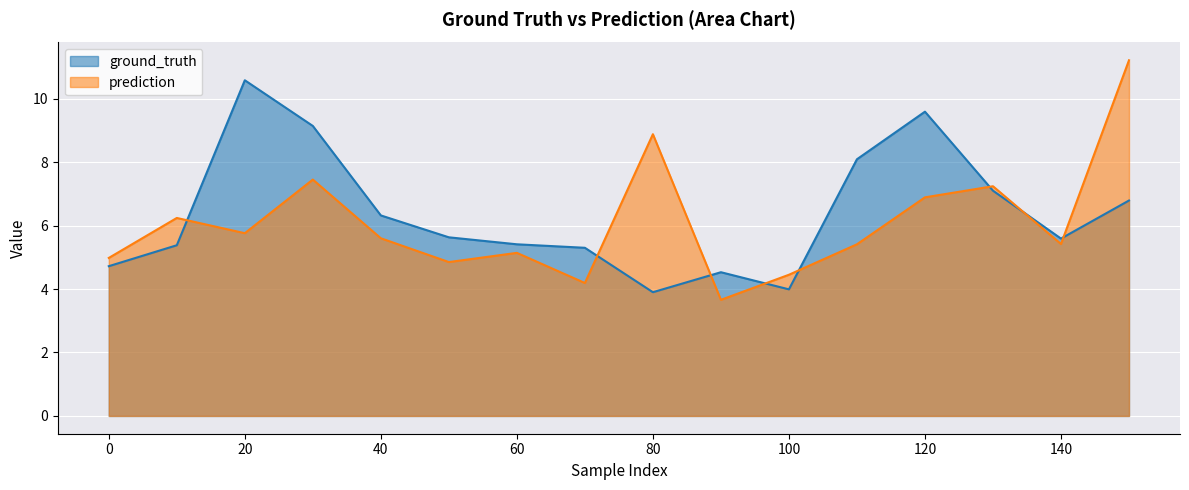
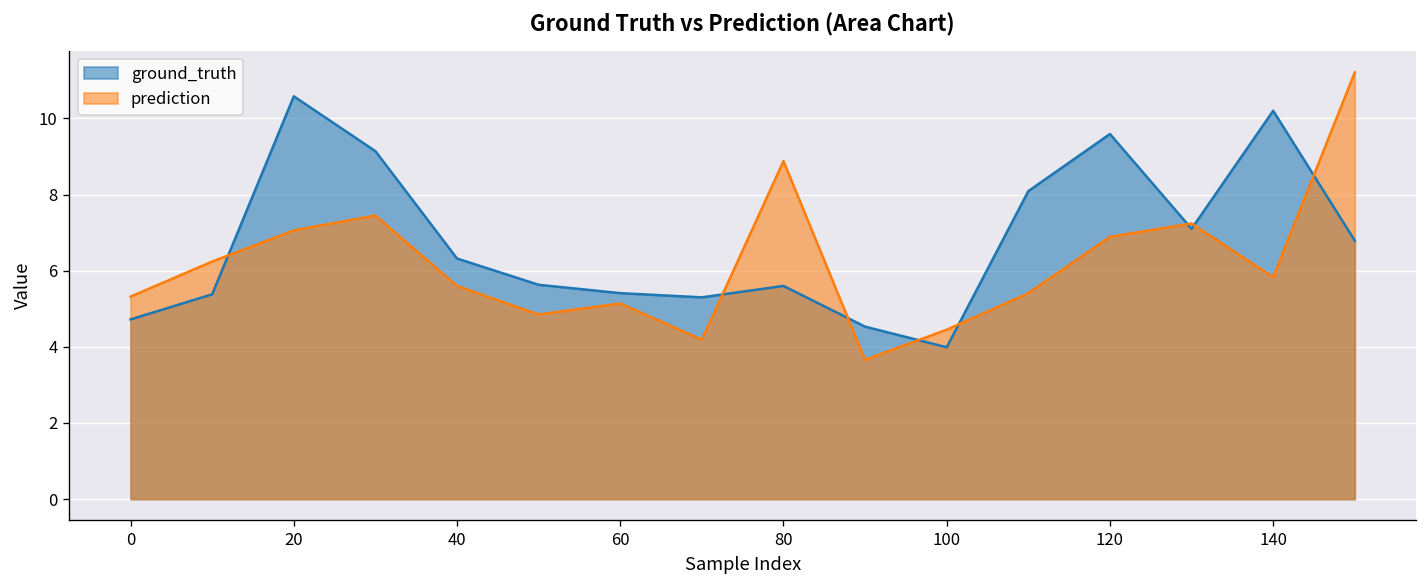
  {
    "ground_truth": {
      "0": 4.7,
      "20": 10.6,
      "40": 6.3,
      "60": 5.4,
-     "80": 3.9,
+     "80": 5.6,
      "100": 4.0,
      "120": 9.6,
-     "140": 5.6
+     "140": 10.2
    },
    "prediction": {
-     "0": 5.0,
-     "20": 5.8,
+     "0": 5.3,
+     "20": 7.1,
      "40": 5.6,
      "60": 5.1,
      "80": 8.9,
      "100": 4.5,
      "120": 6.9,
-     "140": 5.4
+     "140": 5.8
    }
  }
